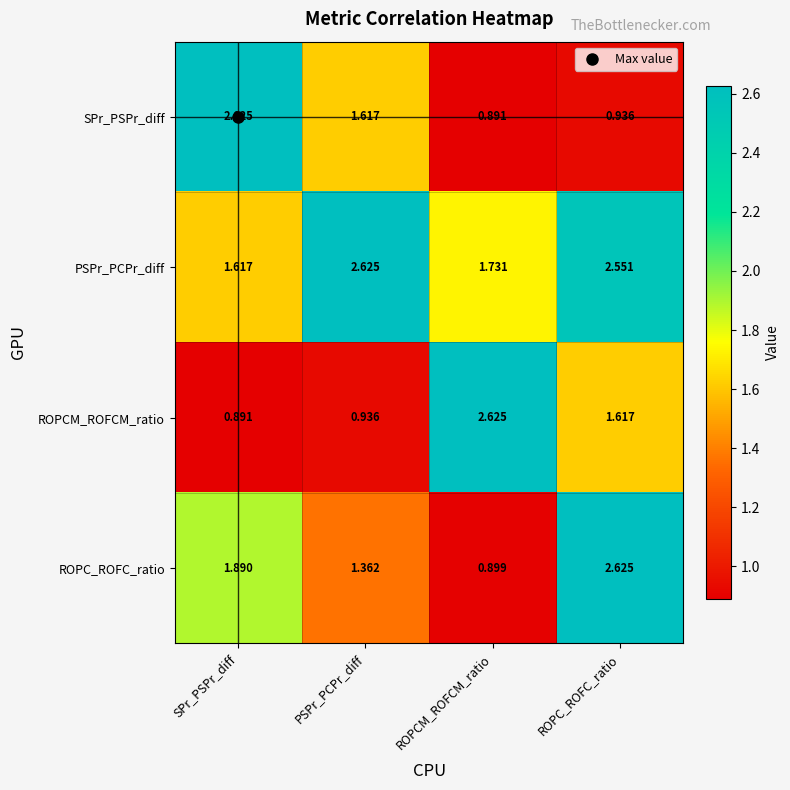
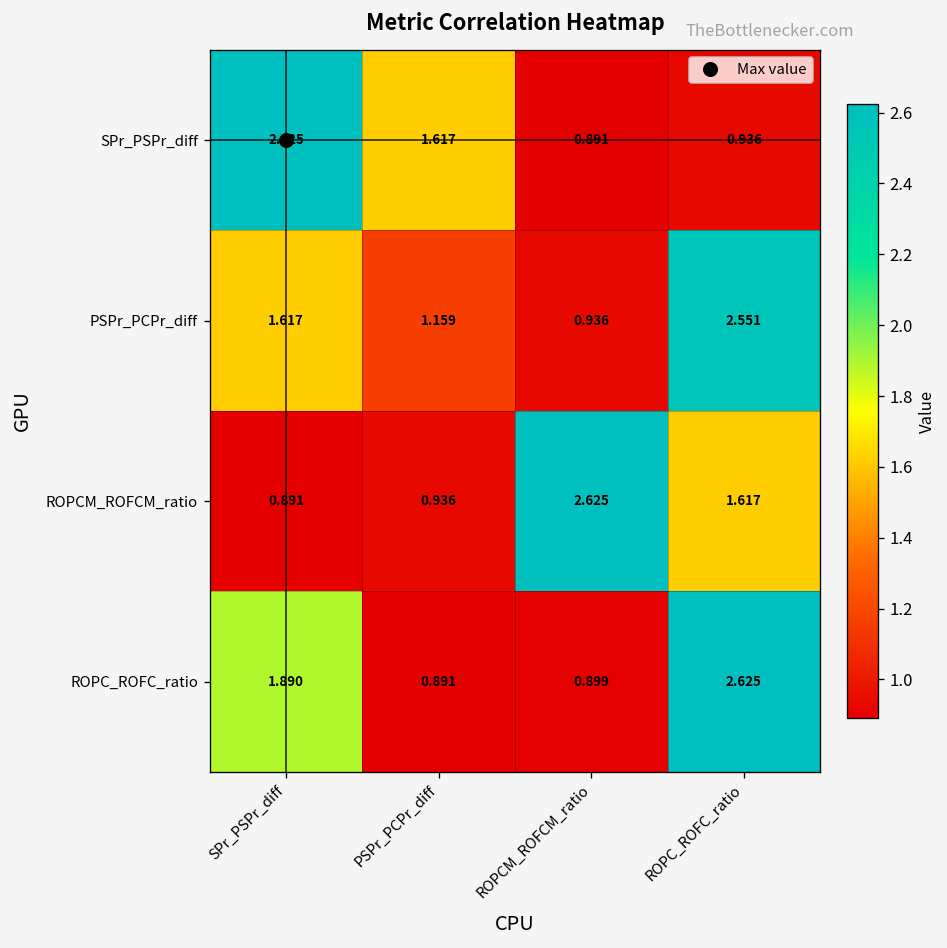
  {
    "SPr_PSPr_diff": {
      "PSPr_PCPr_diff": 1.617,
      "ROPCM_ROFCM_ratio": 0.891,
      "ROPC_ROFC_ratio": 0.936
    },
    "PSPr_PCPr_diff": {
      "SPr_PSPr_diff": 1.617,
-     "PSPr_PCPr_diff": 2.625,
-     "ROPCM_ROFCM_ratio": 1.731,
+     "PSPr_PCPr_diff": 1.159,
+     "ROPCM_ROFCM_ratio": 0.936,
      "ROPC_ROFC_ratio": 2.551
    },
    "ROPCM_ROFCM_ratio": {
      "SPr_PSPr_diff": 0.891,
      "PSPr_PCPr_diff": 0.936,
      "ROPCM_ROFCM_ratio": 2.625,
      "ROPC_ROFC_ratio": 1.617
    },
    "ROPC_ROFC_ratio": {
      "SPr_PSPr_diff": 1.890,
-     "PSPr_PCPr_diff": 1.362,
+     "PSPr_PCPr_diff": 0.891,
      "ROPCM_ROFCM_ratio": 0.899,
      "ROPC_ROFC_ratio": 2.625
    }
  }
